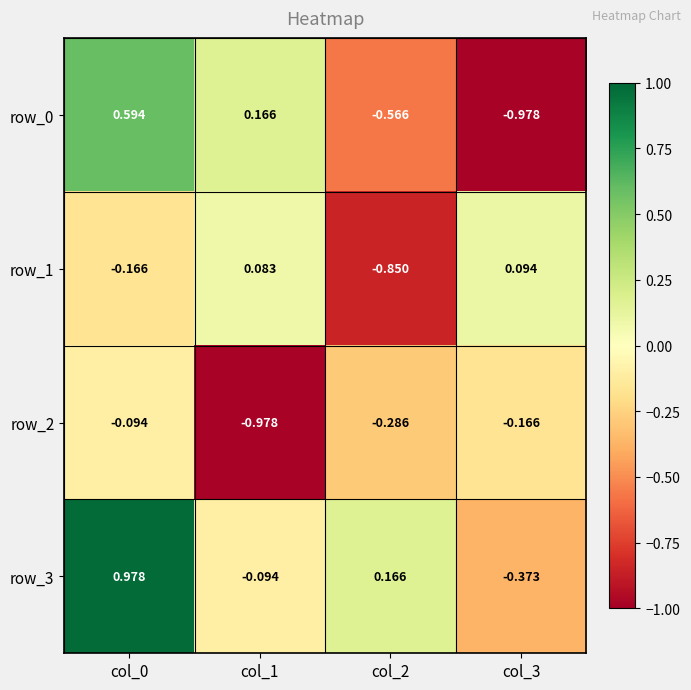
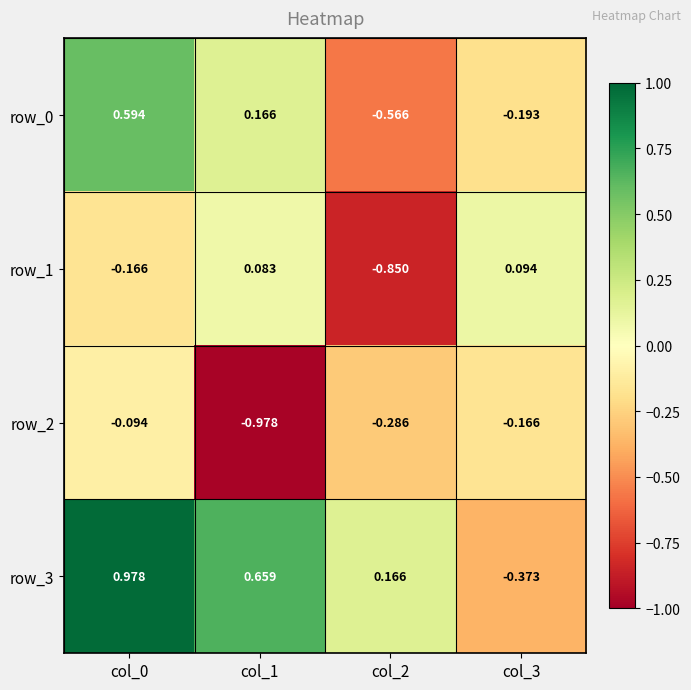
  {
    "row_0": {
      "col_0": 0.594,
      "col_1": 0.166,
      "col_2": -0.566,
-     "col_3": -0.978
+     "col_3": -0.193
    },
    "row_1": {
      "col_0": -0.166,
      "col_1": 0.083,
      "col_2": -0.850,
      "col_3": 0.094
    },
    "row_2": {
      "col_0": -0.094,
      "col_1": -0.978,
      "col_2": -0.286,
      "col_3": -0.166
    },
    "row_3": {
      "col_0": 0.978,
-     "col_1": -0.094,
+     "col_1": 0.659,
      "col_2": 0.166,
      "col_3": -0.373
    }
  }
